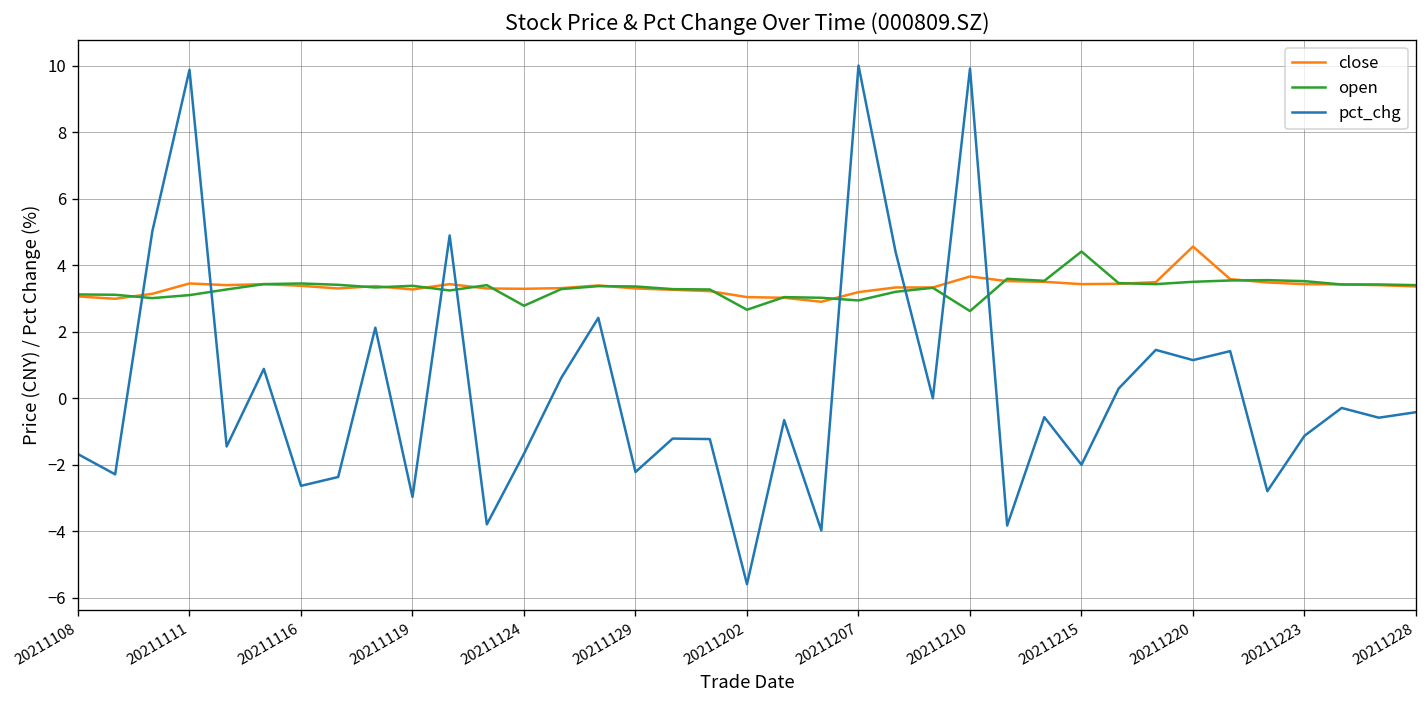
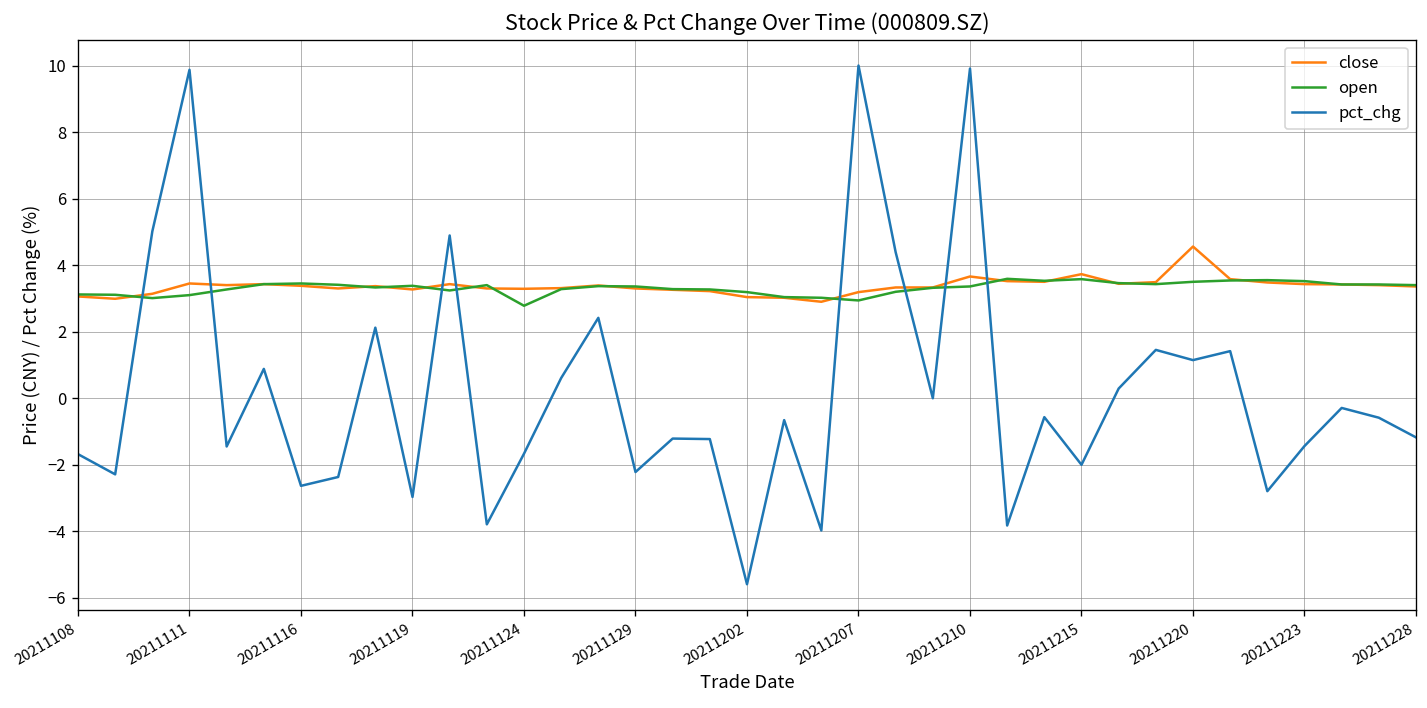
  {
    "close": {
      "20211111": 3.5,
      "20211119": 3.3,
      "20211124": 3.3,
      "20211202": 3.0,
      "20211207": 3.2,
      "20211210": 3.7,
-     "20211215": 3.4,
+     "20211215": 3.7,
      "20211220": 4.6
    },
    "open": {
      "20211111": 3.1,
      "20211119": 3.4,
      "20211124": 2.8,
-     "20211202": 2.7,
+     "20211202": 3.2,
      "20211207": 2.9,
-     "20211210": 2.6,
-     "20211215": 4.4,
+     "20211210": 3.4,
+     "20211215": 3.6,
      "20211220": 3.5
    },
    "pct_chg": {
      "20211108": -1.7,
      "20211111": 9.9,
      "20211116": -2.6,
      "20211119": -3.0,
      "20211124": -1.7,
      "20211129": -2.2,
      "20211202": -5.6,
      "20211207": 10.0,
      "20211210": 9.9,
      "20211215": -2.0,
      "20211220": 1.1,
-     "20211223": -1.1,
-     "20211228": -0.4
+     "20211223": -1.4,
+     "20211228": -1.2
    }
  }
